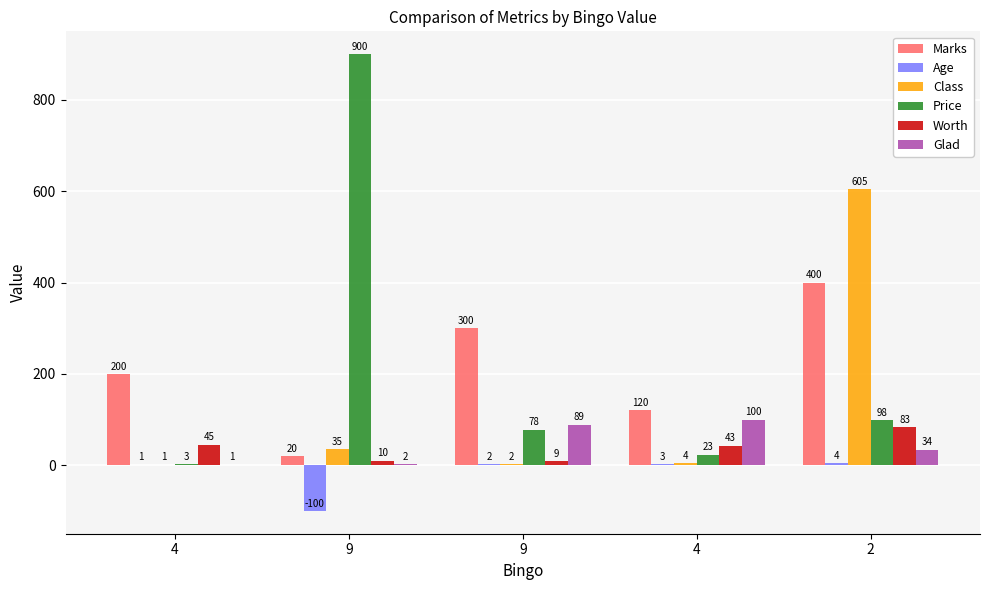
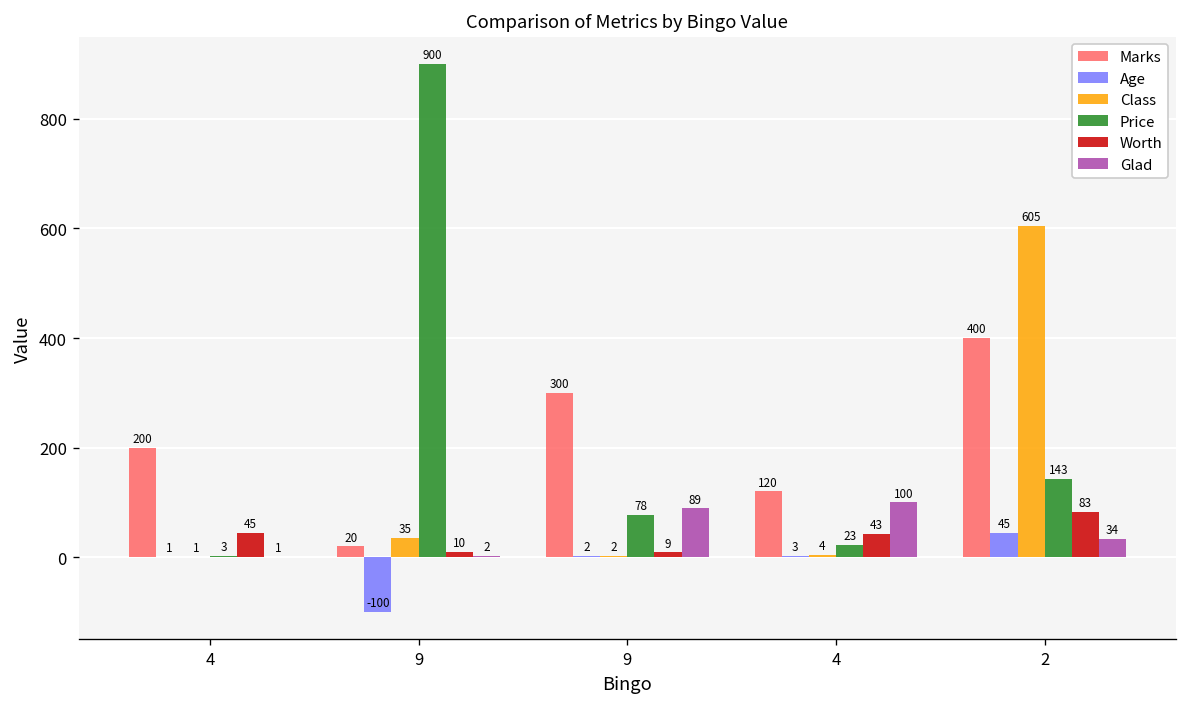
  {
    "Marks": {
      "2": 400
    },
    "Age": {
-     "2": 4
+     "2": 45
    },
    "Class": {
      "2": 605
    },
    "Price": {
-     "2": 98
+     "2": 143
    },
    "Worth": {
      "2": 83
    },
    "Glad": {
      "2": 34
    }
  }
